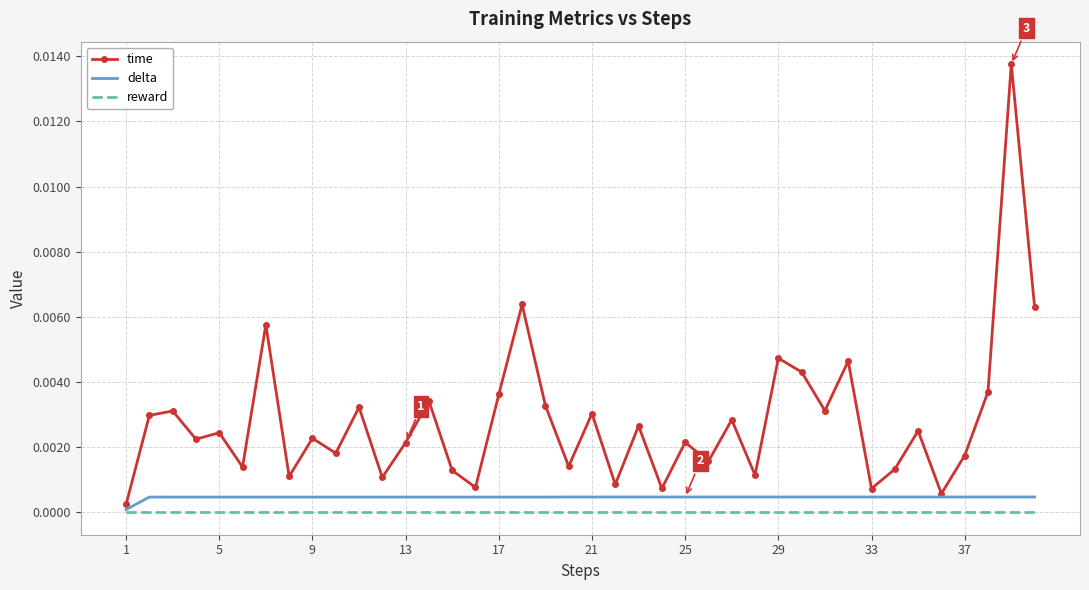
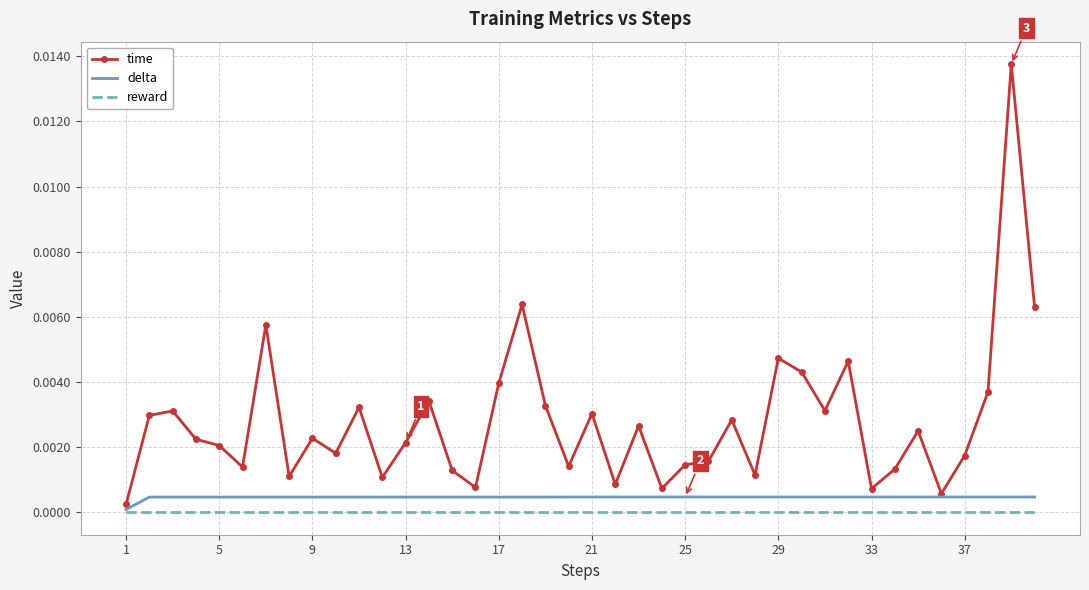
  {
    "time": {
      "1": 0.0002,
-     "5": 0.0024,
+     "5": 0.0021,
      "9": 0.0023,
      "13": 0.0021,
-     "17": 0.0036,
+     "17": 0.0040,
      "21": 0.0030,
-     "25": 0.0021,
+     "25": 0.0015,
      "29": 0.0047,
      "33": 0.0007,
      "37": 0.0017
    }
  }
